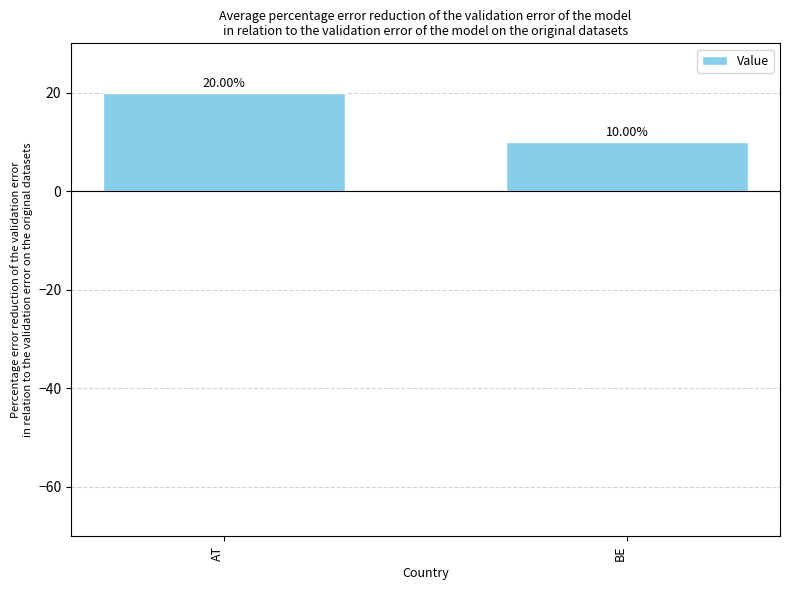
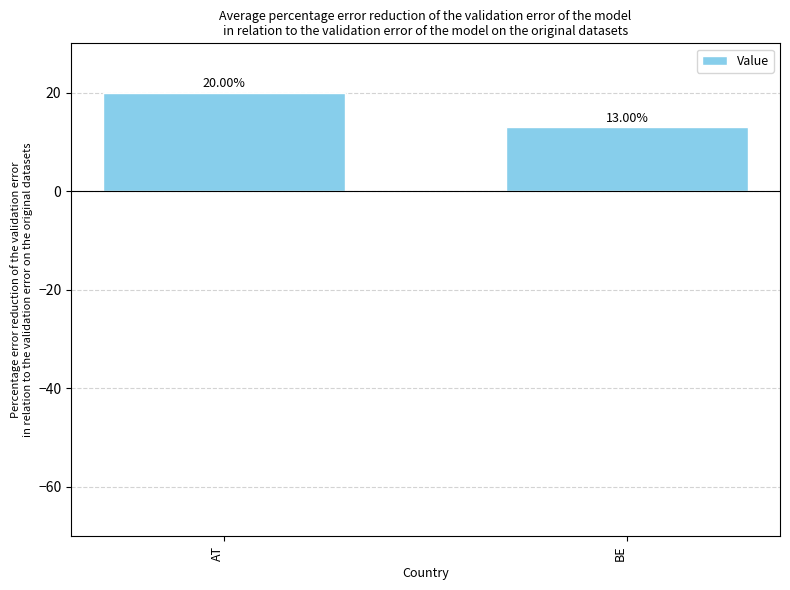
  {
    "AT": "20.00%",
-   "BE": "10.00%"
+   "BE": "13.00%"
  }
